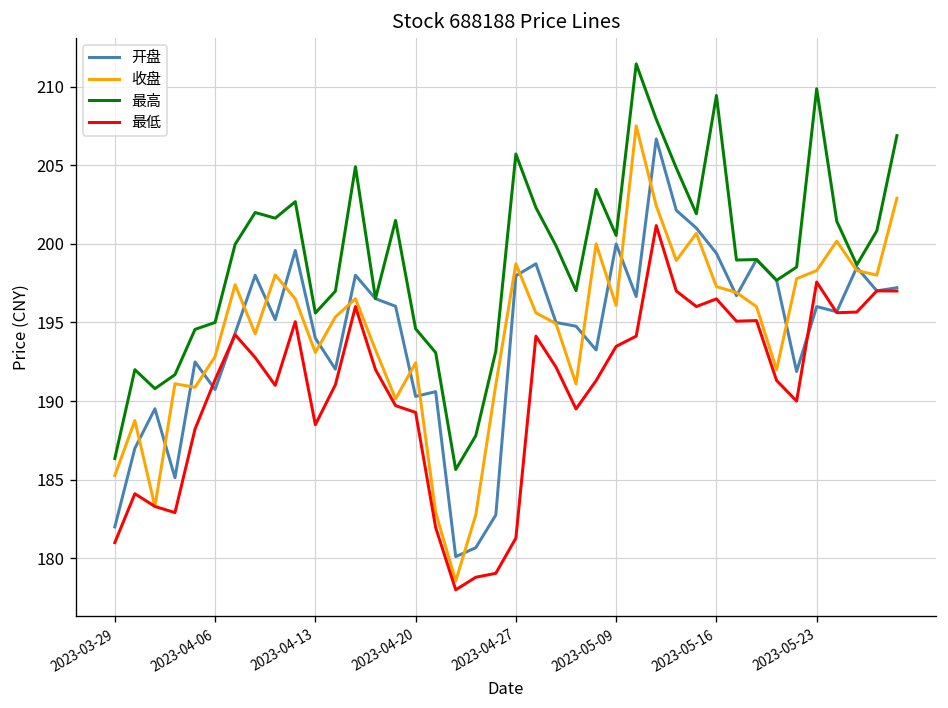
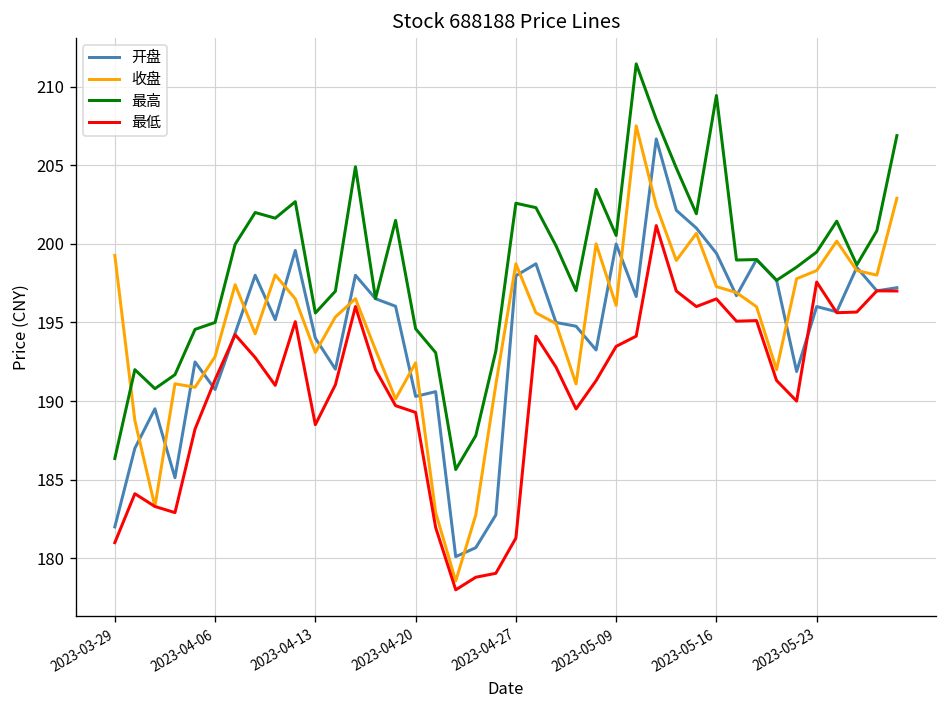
  {
    "开盘": {
      "2023-03-29": 182.0,
      "2023-04-06": 190.7,
      "2023-04-13": 194.0,
      "2023-04-20": 190.3,
      "2023-04-27": 198.0,
      "2023-05-09": 200.0,
      "2023-05-16": 199.4,
      "2023-05-23": 196.0
    },
    "收盘": {
-     "2023-03-29": 185.3,
+     "2023-03-29": 199.3,
      "2023-04-06": 192.8,
      "2023-04-13": 193.1,
      "2023-04-20": 192.4,
      "2023-04-27": 198.7,
      "2023-05-09": 196.1,
      "2023-05-16": 197.3,
      "2023-05-23": 198.3
    },
    "最高": {
      "2023-03-29": 186.4,
      "2023-04-06": 195.0,
      "2023-04-13": 195.6,
      "2023-04-20": 194.6,
-     "2023-04-27": 205.7,
+     "2023-04-27": 202.6,
      "2023-05-09": 200.5,
      "2023-05-16": 209.4,
-     "2023-05-23": 209.9
+     "2023-05-23": 199.5
    },
    "最低": {
      "2023-03-29": 181.0,
      "2023-04-06": 191.4,
      "2023-04-13": 188.5,
      "2023-04-20": 189.3,
      "2023-04-27": 181.3,
      "2023-05-09": 193.5,
      "2023-05-16": 196.5,
      "2023-05-23": 197.6
    }
  }
